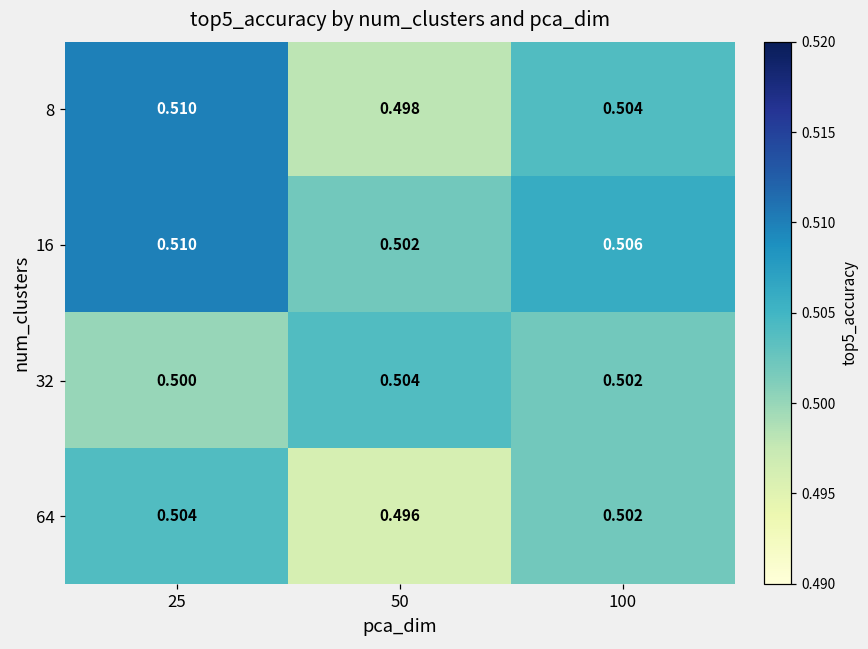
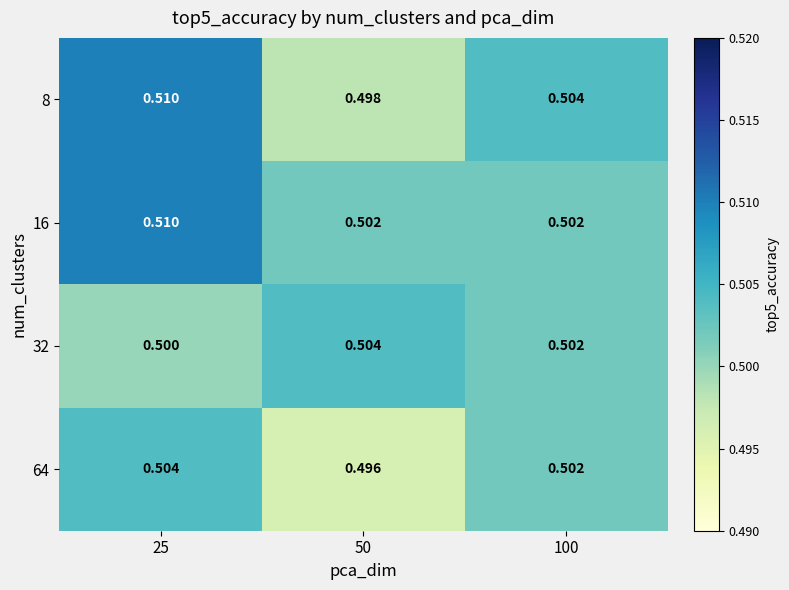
  {
    "8": {
      "25": 0.510,
      "50": 0.498,
      "100": 0.504
    },
    "16": {
      "25": 0.510,
      "50": 0.502,
-     "100": 0.506
+     "100": 0.502
    },
    "32": {
      "25": 0.500,
      "50": 0.504,
      "100": 0.502
    },
    "64": {
      "25": 0.504,
      "50": 0.496,
      "100": 0.502
    }
  }
